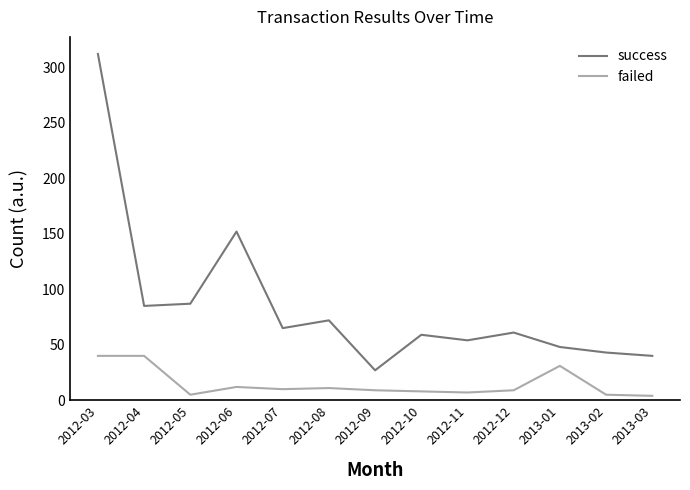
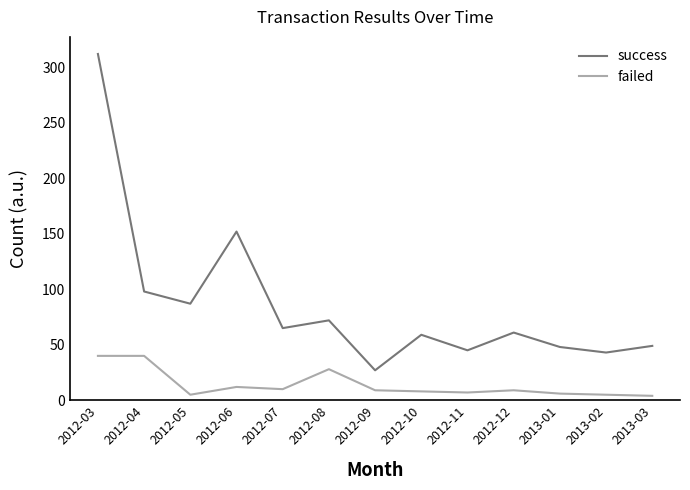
  {
    "success": {
      "2012-03": 312,
-     "2012-04": 85,
+     "2012-04": 98,
      "2012-05": 87,
      "2012-06": 152,
      "2012-07": 65,
      "2012-08": 72,
      "2012-09": 27,
      "2012-10": 59,
-     "2012-11": 54,
+     "2012-11": 45,
      "2012-12": 61,
      "2013-01": 48,
      "2013-02": 43,
-     "2013-03": 40
+     "2013-03": 49
    },
    "failed": {
      "2012-03": 40,
      "2012-04": 40,
      "2012-05": 5,
      "2012-06": 12,
      "2012-07": 10,
-     "2012-08": 11,
+     "2012-08": 28,
      "2012-09": 9,
      "2012-10": 8,
      "2012-11": 7,
      "2012-12": 9,
-     "2013-01": 31,
+     "2013-01": 6,
      "2013-02": 5,
      "2013-03": 4
    }
  }
